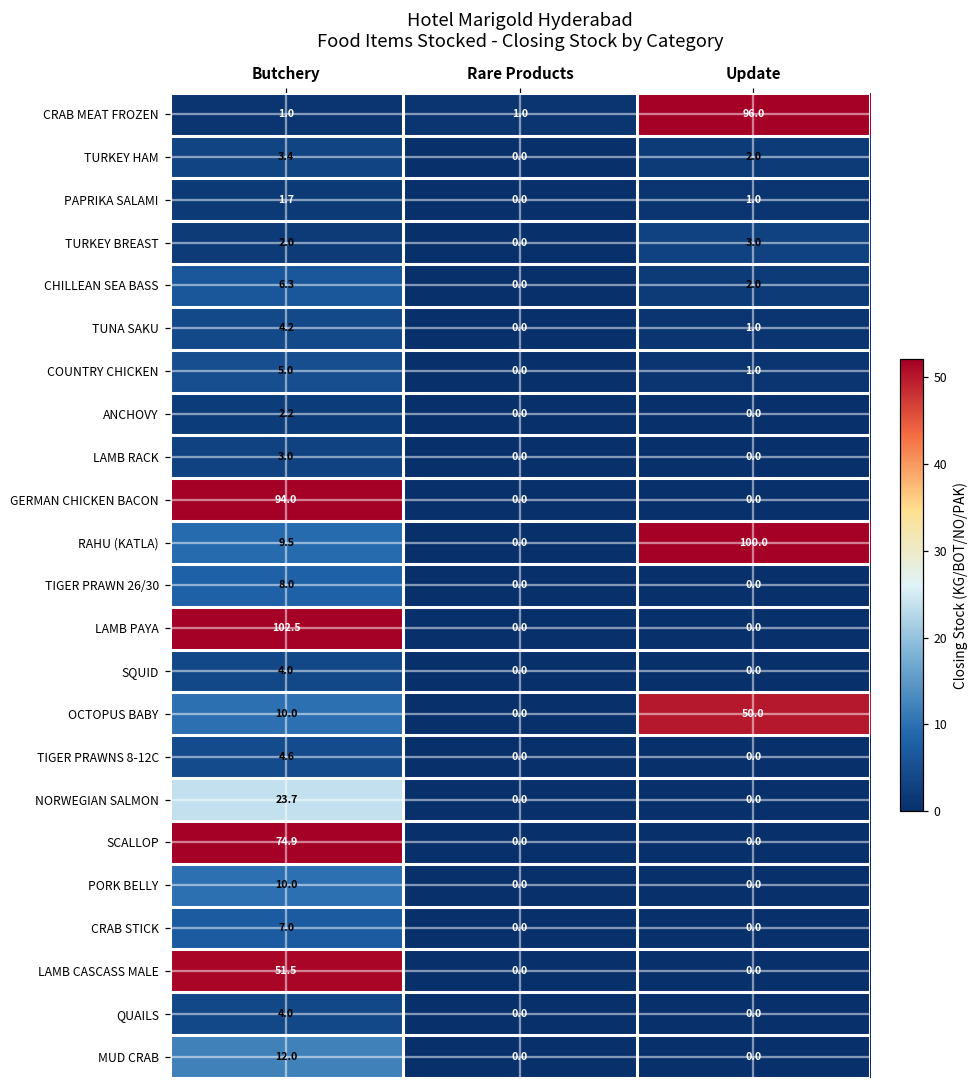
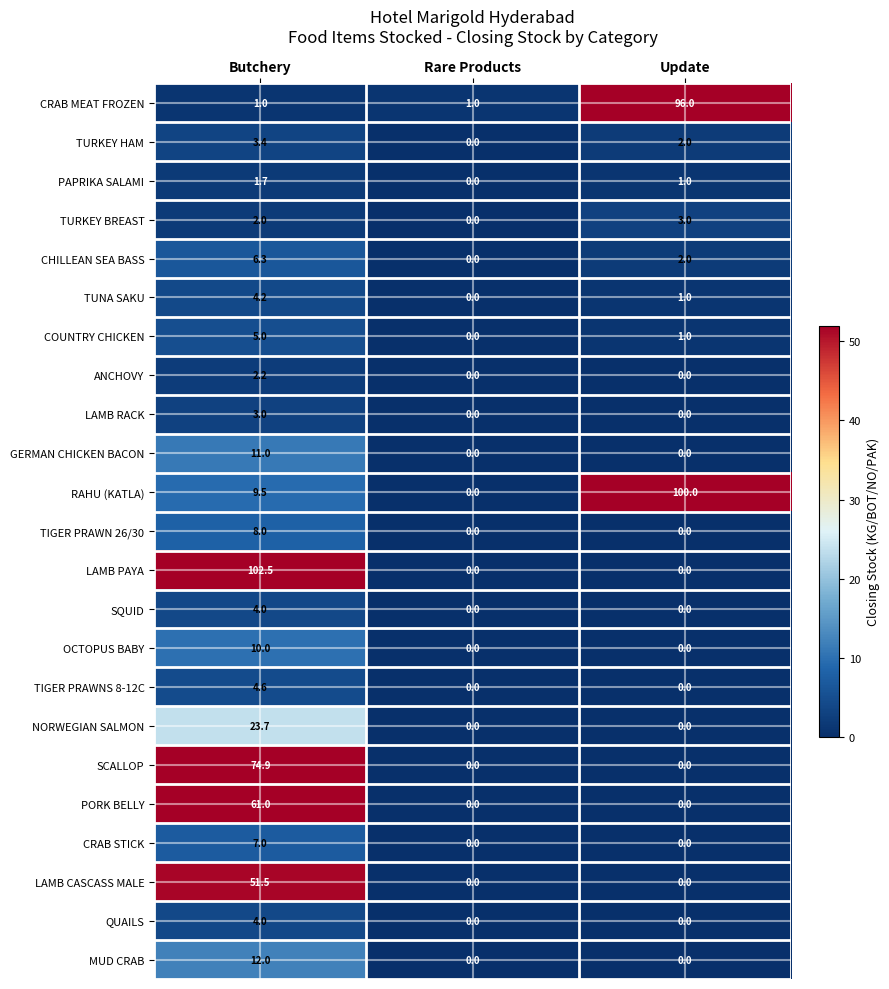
  {
    "CRAB MEAT FROZEN": {
      "Butchery": 1.0,
      "Rare Products": 1.0,
      "Update": 96.0
    },
    "TURKEY HAM": {
      "Butchery": 3.4,
      "Rare Products": 0.0,
      "Update": 2.0
    },
    "PAPRIKA SALAMI": {
      "Butchery": 1.7,
      "Rare Products": 0.0,
      "Update": 1.0
    },
    "TURKEY BREAST": {
      "Butchery": 2.0,
      "Rare Products": 0.0,
      "Update": 3.0
    },
    "CHILLEAN SEA BASS": {
      "Butchery": 6.3,
      "Rare Products": 0.0,
      "Update": 2.0
    },
    "TUNA SAKU": {
      "Butchery": 4.2,
      "Rare Products": 0.0,
      "Update": 1.0
    },
    "COUNTRY CHICKEN": {
      "Butchery": 5.0,
      "Rare Products": 0.0,
      "Update": 1.0
    },
    "ANCHOVY": {
      "Butchery": 2.2,
      "Rare Products": 0.0,
      "Update": 0.0
    },
    "LAMB RACK": {
      "Butchery": 3.0,
      "Rare Products": 0.0,
      "Update": 0.0
    },
    "GERMAN CHICKEN BACON": {
-     "Butchery": 94.0,
+     "Butchery": 11.0,
      "Rare Products": 0.0,
      "Update": 0.0
    },
    "RAHU (KATLA)": {
      "Butchery": 9.5,
      "Rare Products": 0.0,
      "Update": 100.0
    },
    "TIGER PRAWN 26/30": {
      "Butchery": 8.0,
      "Rare Products": 0.0,
      "Update": 0.0
    },
    "LAMB PAYA": {
      "Butchery": 102.5,
      "Rare Products": 0.0,
      "Update": 0.0
    },
    "SQUID": {
      "Butchery": 4.0,
      "Rare Products": 0.0,
      "Update": 0.0
    },
    "OCTOPUS BABY": {
      "Butchery": 10.0,
      "Rare Products": 0.0,
-     "Update": 50.0
+     "Update": 0.0
    },
    "TIGER PRAWNS 8-12C": {
      "Butchery": 4.6,
      "Rare Products": 0.0,
      "Update": 0.0
    },
    "NORWEGIAN SALMON": {
      "Butchery": 23.7,
      "Rare Products": 0.0,
      "Update": 0.0
    },
    "SCALLOP": {
      "Butchery": 74.9,
      "Rare Products": 0.0,
      "Update": 0.0
    },
    "PORK BELLY": {
-     "Butchery": 10.0,
+     "Butchery": 61.0,
      "Rare Products": 0.0,
      "Update": 0.0
    },
    "CRAB STICK": {
      "Butchery": 7.0,
      "Rare Products": 0.0,
      "Update": 0.0
    },
    "LAMB CASCASS MALE": {
      "Butchery": 51.5,
      "Rare Products": 0.0,
      "Update": 0.0
    },
    "QUAILS": {
      "Butchery": 4.0,
      "Rare Products": 0.0,
      "Update": 0.0
    },
    "MUD CRAB": {
      "Butchery": 12.0,
      "Rare Products": 0.0,
      "Update": 0.0
    }
  }
